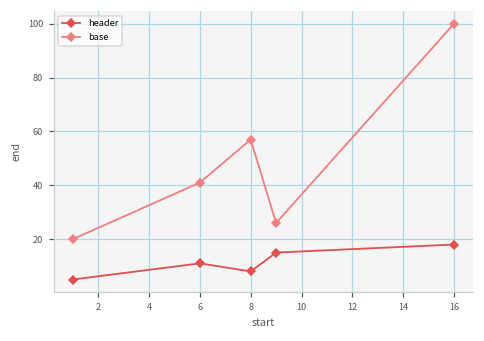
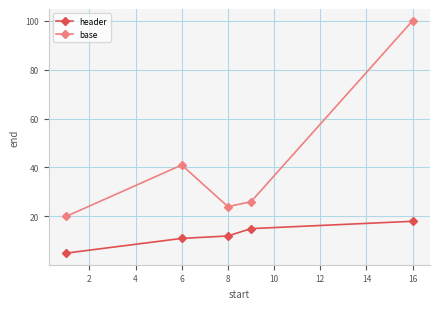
  {
    "header": {
      "6": 11,
-     "8": 8,
+     "8": 12,
      "16": 18
    },
    "base": {
      "6": 41,
-     "8": 57,
+     "8": 24,
      "16": 100
    }
  }
